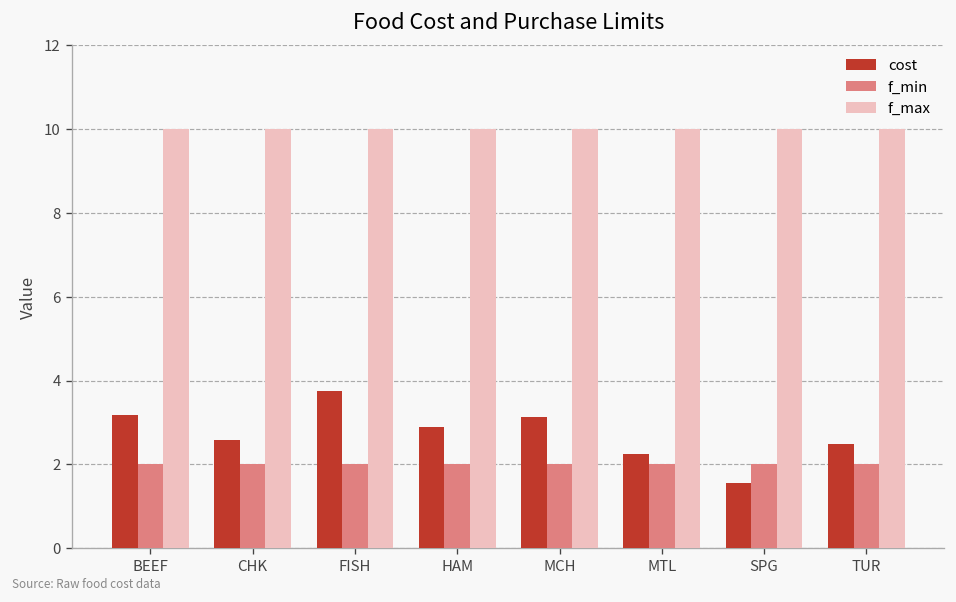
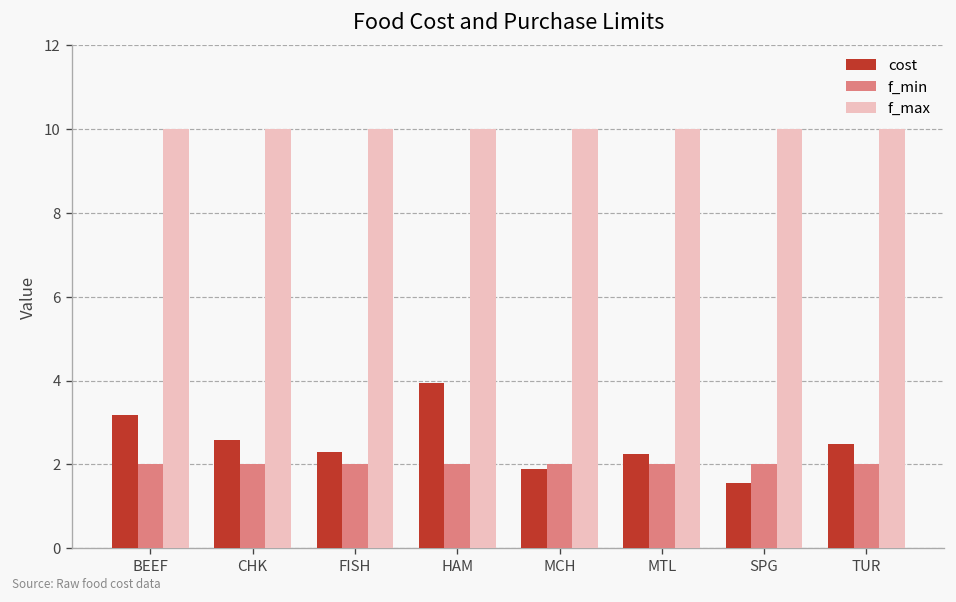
  {
    "cost": {
      "BEEF": 3.2,
      "CHK": 2.6,
-     "FISH": 3.8,
-     "HAM": 2.9,
-     "MCH": 3.1,
+     "FISH": 2.3,
+     "HAM": 3.9,
+     "MCH": 1.9,
      "MTL": 2.2,
      "SPG": 1.6,
      "TUR": 2.5
    },
    "f_min": {
      "BEEF": 2.0,
      "CHK": 2.0,
      "FISH": 2.0,
      "HAM": 2.0,
      "MCH": 2.0,
      "MTL": 2.0,
      "SPG": 2.0,
      "TUR": 2.0
    },
    "f_max": {
      "BEEF": 10.0,
      "CHK": 10.0,
      "FISH": 10.0,
      "HAM": 10.0,
      "MCH": 10.0,
      "MTL": 10.0,
      "SPG": 10.0,
      "TUR": 10.0
    }
  }
